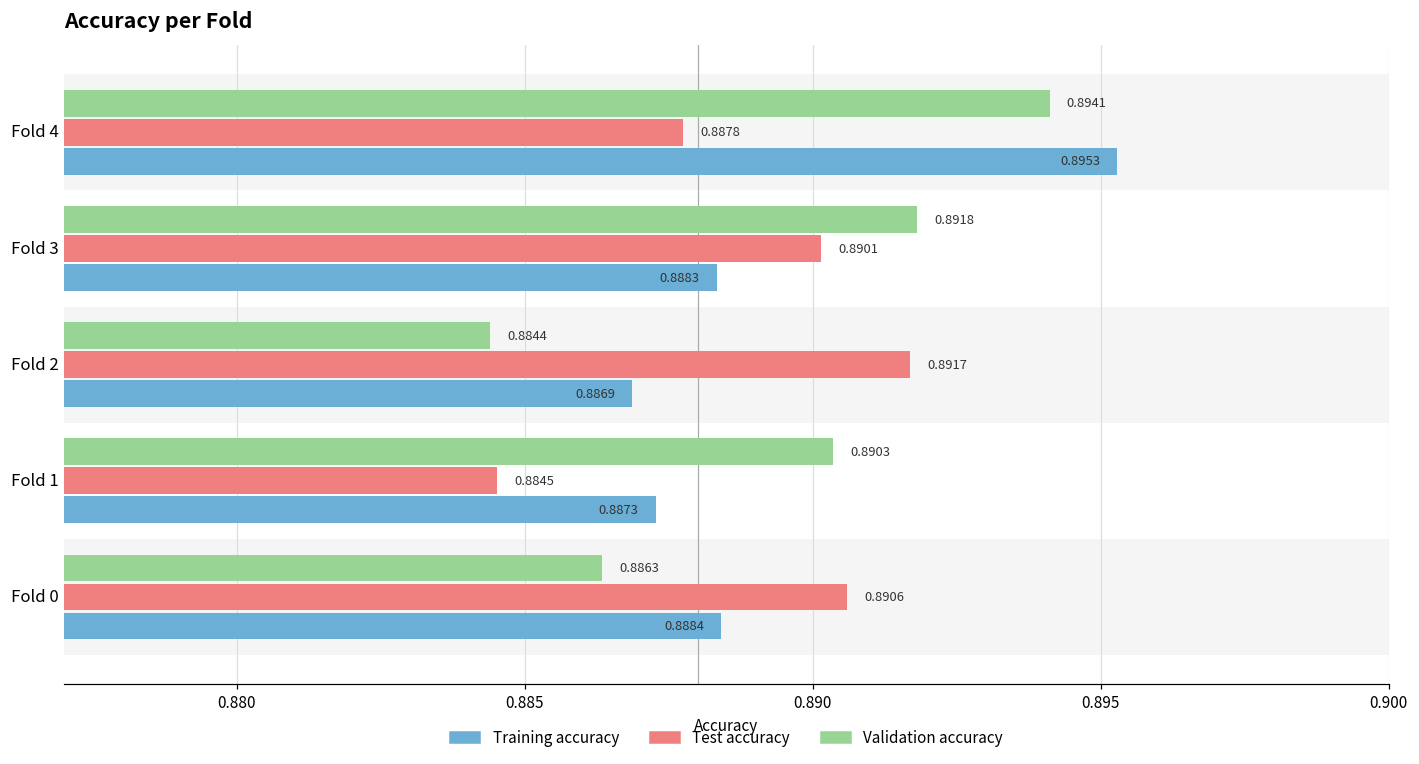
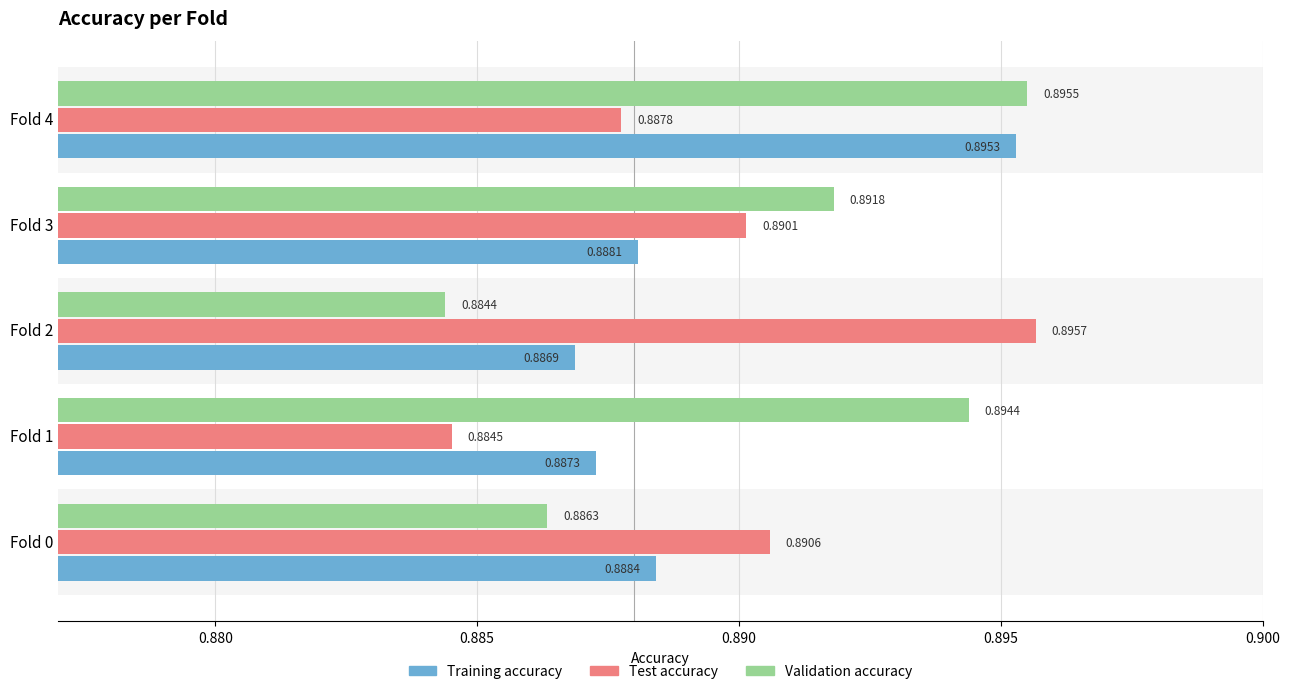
  {
    "Training accuracy": {
-     "Fold 3": 0.8883
+     "Fold 3": 0.8881
    },
    "Test accuracy": {
-     "Fold 2": 0.8917
+     "Fold 2": 0.8957
    },
    "Validation accuracy": {
-     "Fold 4": 0.8941,
-     "Fold 1": 0.8903
+     "Fold 4": 0.8955,
+     "Fold 1": 0.8944
    }
  }
